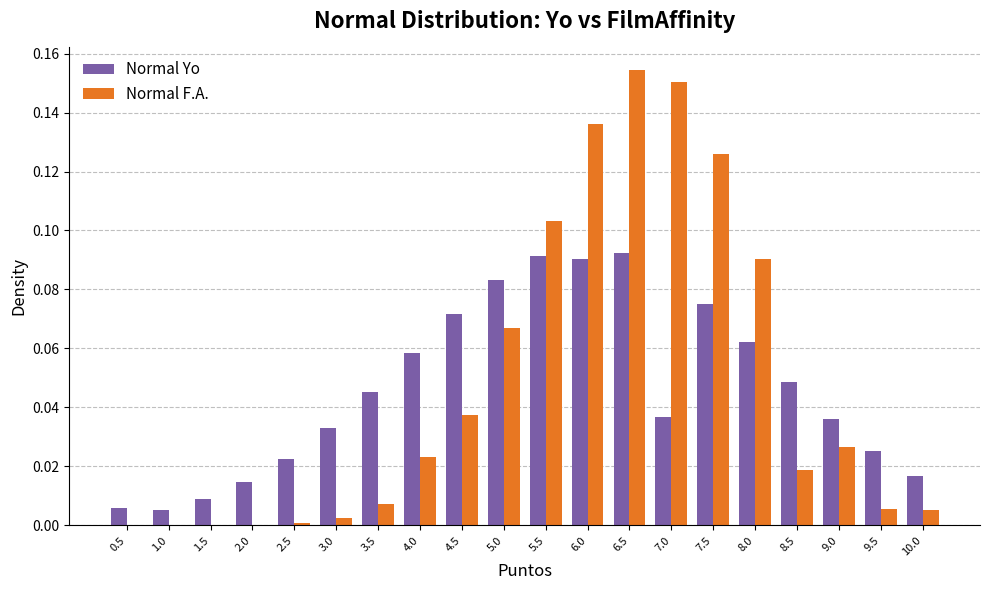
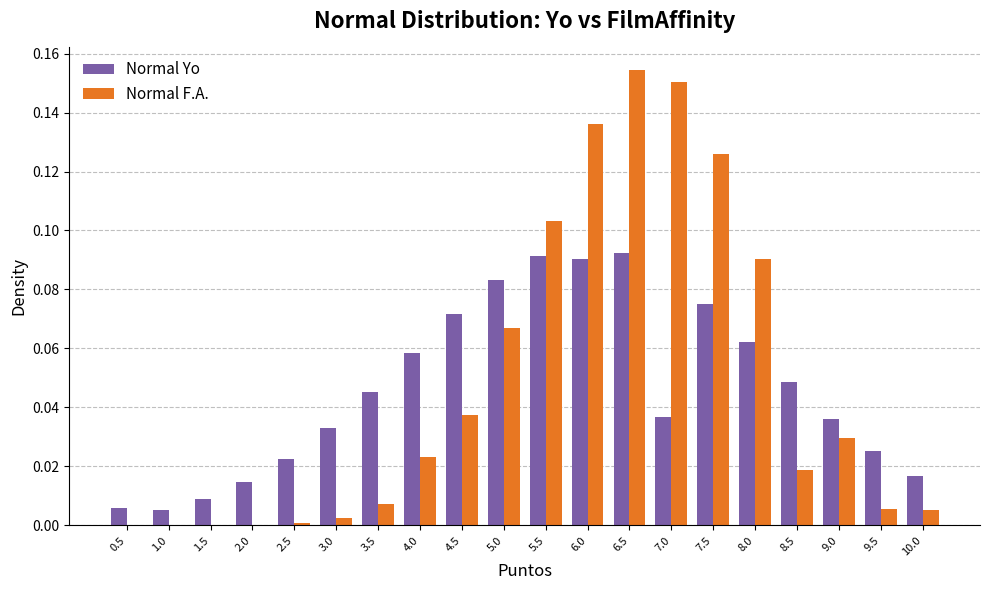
  {
    "Normal Yo": {
      "0.5": 0.006,
      "1.0": 0.005,
      "1.5": 0.009,
      "2.0": 0.015,
      "2.5": 0.023,
      "3.0": 0.033,
      "3.5": 0.045,
      "4.0": 0.059,
      "4.5": 0.072,
      "5.0": 0.083,
      "5.5": 0.091,
      "6.0": 0.090,
      "6.5": 0.093,
      "7.0": 0.037,
      "7.5": 0.075,
      "8.0": 0.062,
      "8.5": 0.049,
      "9.0": 0.036,
      "9.5": 0.025,
      "10.0": 0.017
    },
    "Normal F.A.": {
      "3.0": 0.003,
      "3.5": 0.007,
      "4.0": 0.023,
      "4.5": 0.037,
      "5.0": 0.067,
      "5.5": 0.103,
      "6.0": 0.136,
      "6.5": 0.154,
      "7.0": 0.150,
      "7.5": 0.126,
      "8.0": 0.090,
      "8.5": 0.019,
-     "9.0": 0.027,
+     "9.0": 0.030,
      "9.5": 0.005,
      "10.0": 0.005
    }
  }
